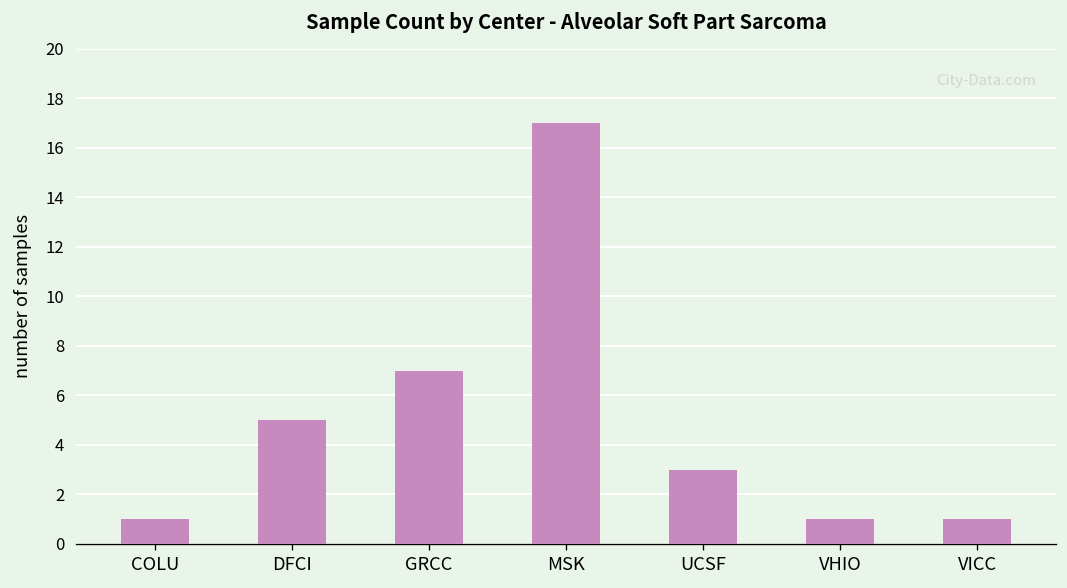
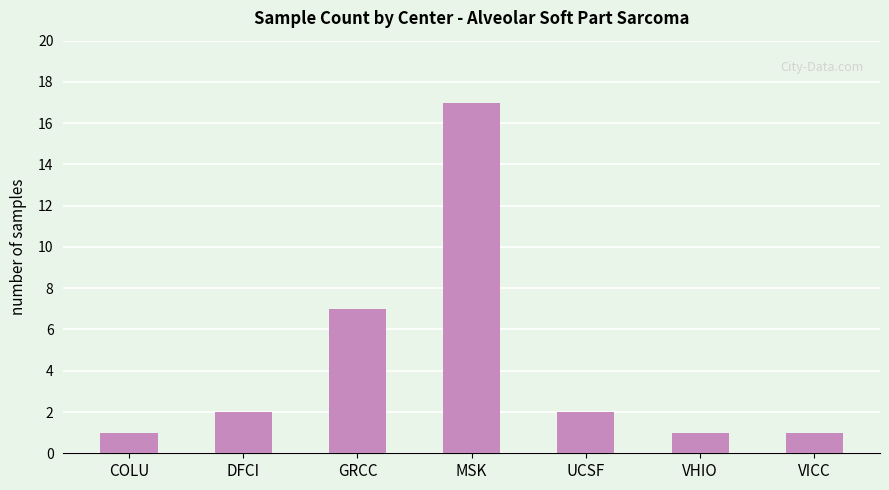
  {
    "COLU": 1,
-   "DFCI": 5,
+   "DFCI": 2,
    "GRCC": 7,
    "MSK": 17,
-   "UCSF": 3,
+   "UCSF": 2,
    "VHIO": 1,
    "VICC": 1
  }
